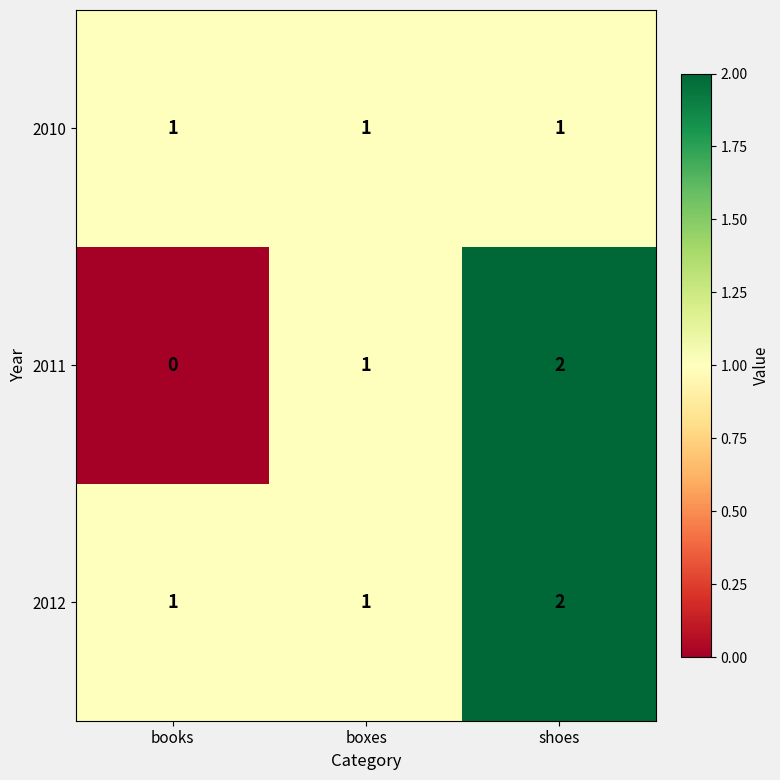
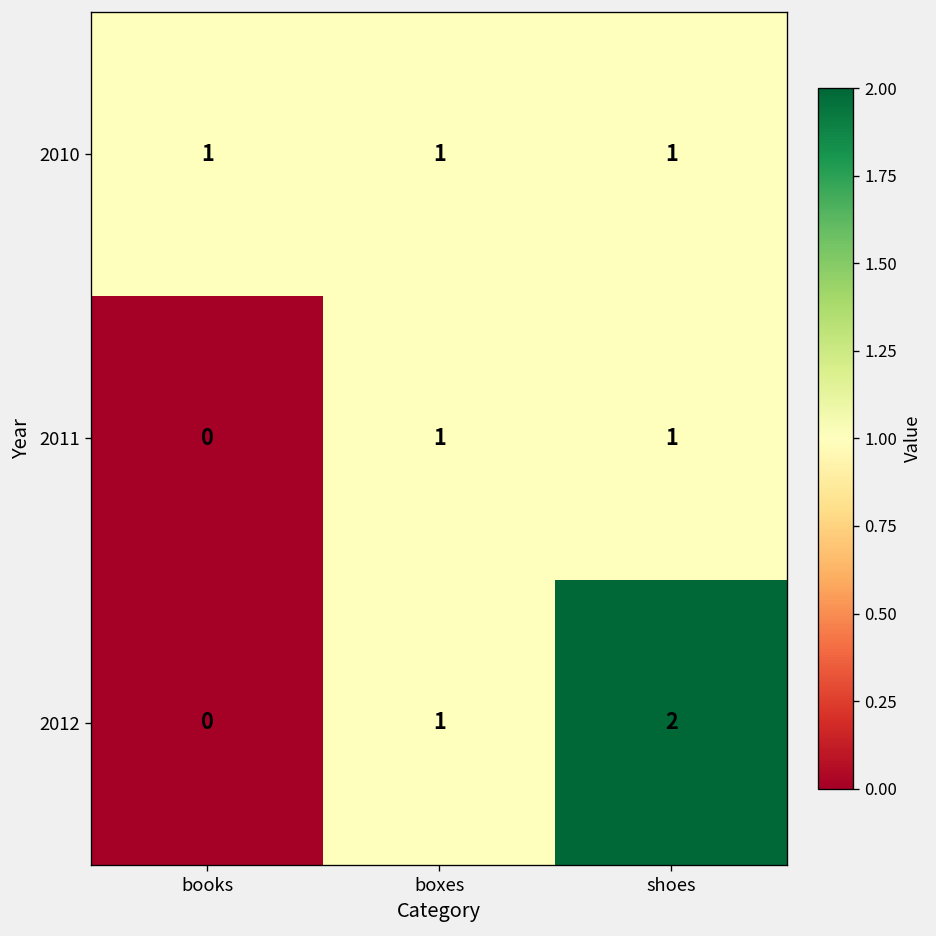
  {
    "2010": {
      "books": 1,
      "boxes": 1,
      "shoes": 1
    },
    "2011": {
      "books": 0,
      "boxes": 1,
-     "shoes": 2
+     "shoes": 1
    },
    "2012": {
-     "books": 1,
+     "books": 0,
      "boxes": 1,
      "shoes": 2
    }
  }
